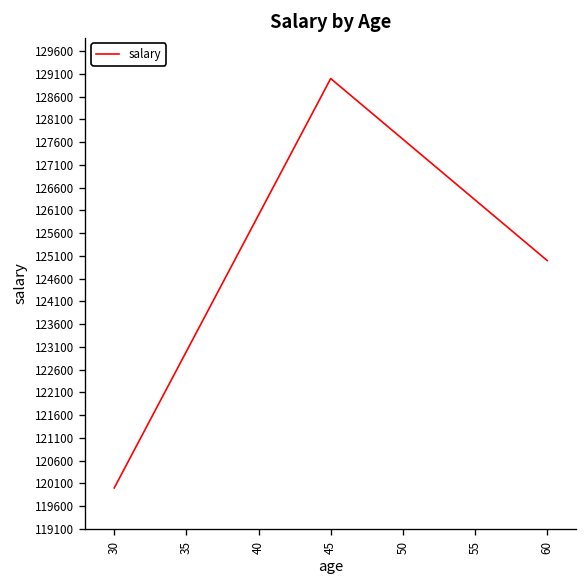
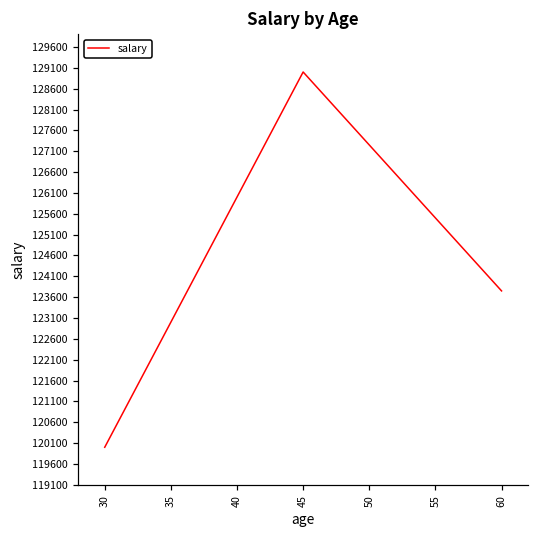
  {
    "30": 120000,
    "45": 129000,
-   "60": 125000
+   "60": 123800
  }
